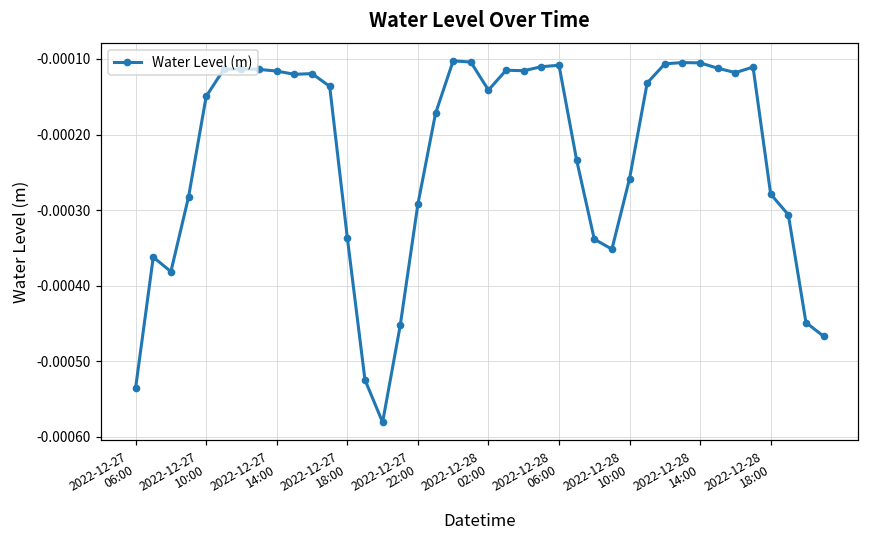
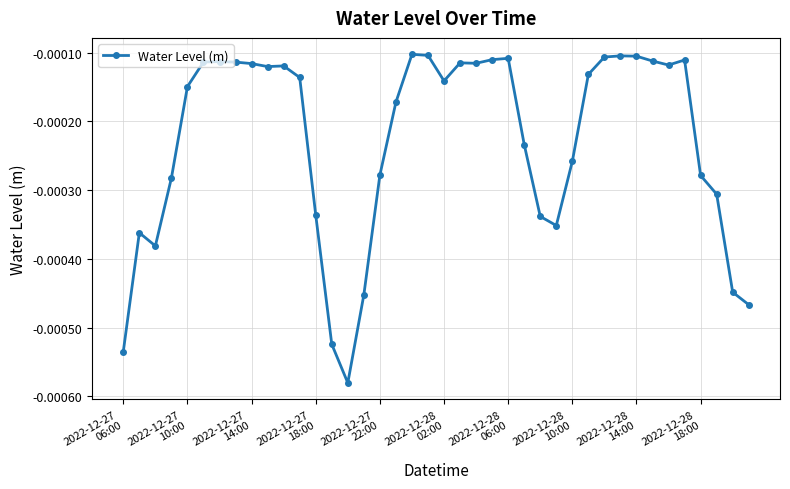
  {
    "2022-12-27 06:00": -0.00053,
    "2022-12-27 10:00": -0.00015,
    "2022-12-27 14:00": -0.00012,
    "2022-12-27 18:00": -0.00034,
-   "2022-12-27 22:00": -0.00029,
+   "2022-12-27 22:00": -0.00028,
    "2022-12-28 02:00": -0.00014,
    "2022-12-28 06:00": -0.00011,
    "2022-12-28 10:00": -0.00026,
    "2022-12-28 14:00": -0.00011,
    "2022-12-28 18:00": -0.00028
  }
